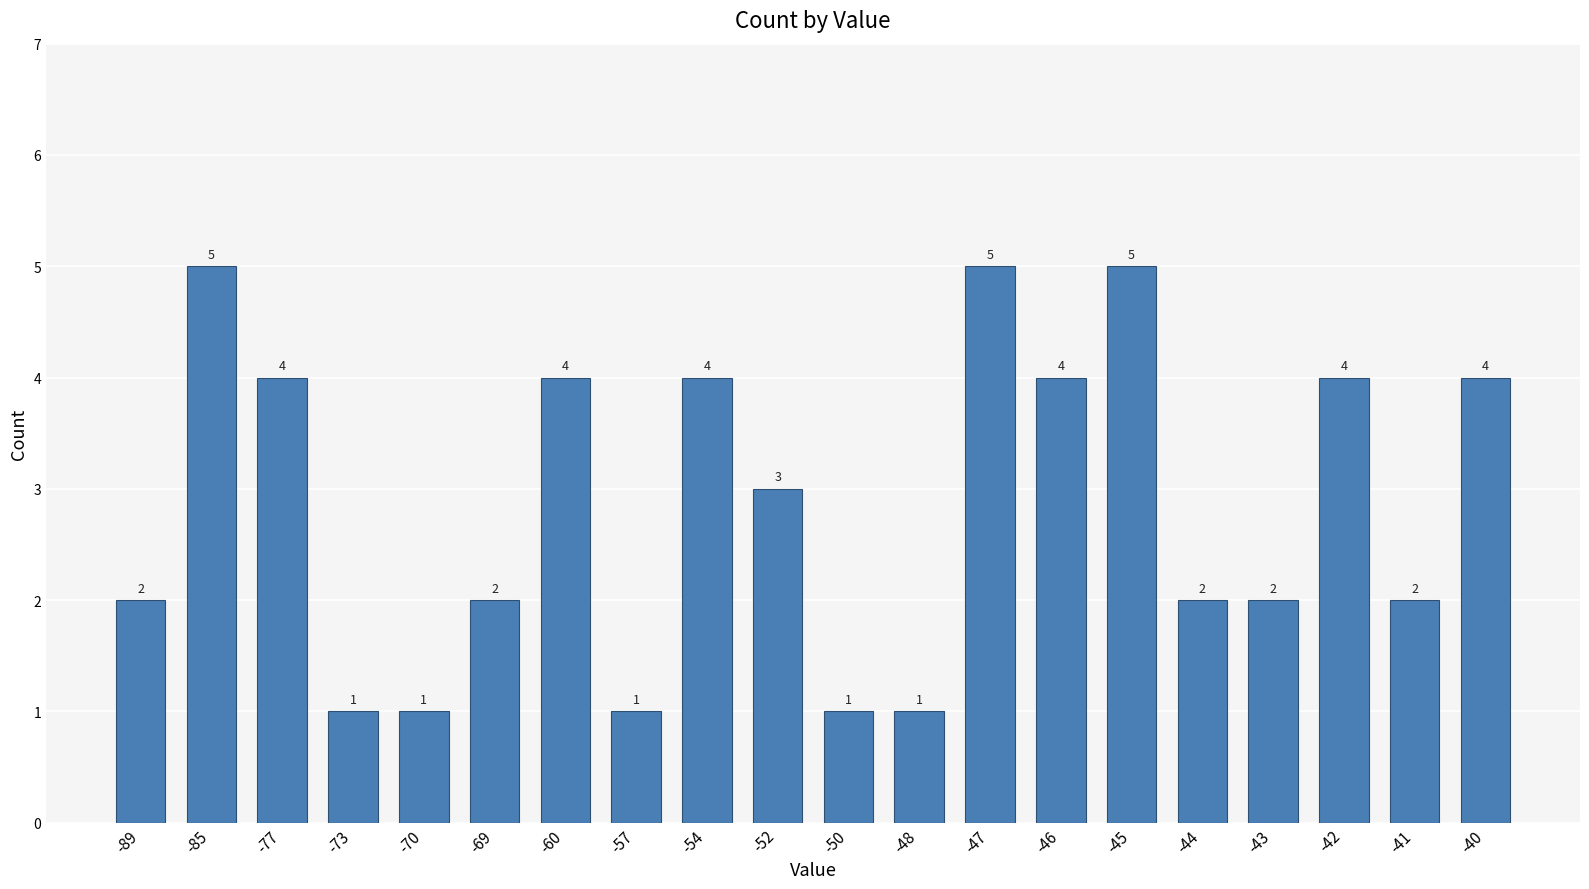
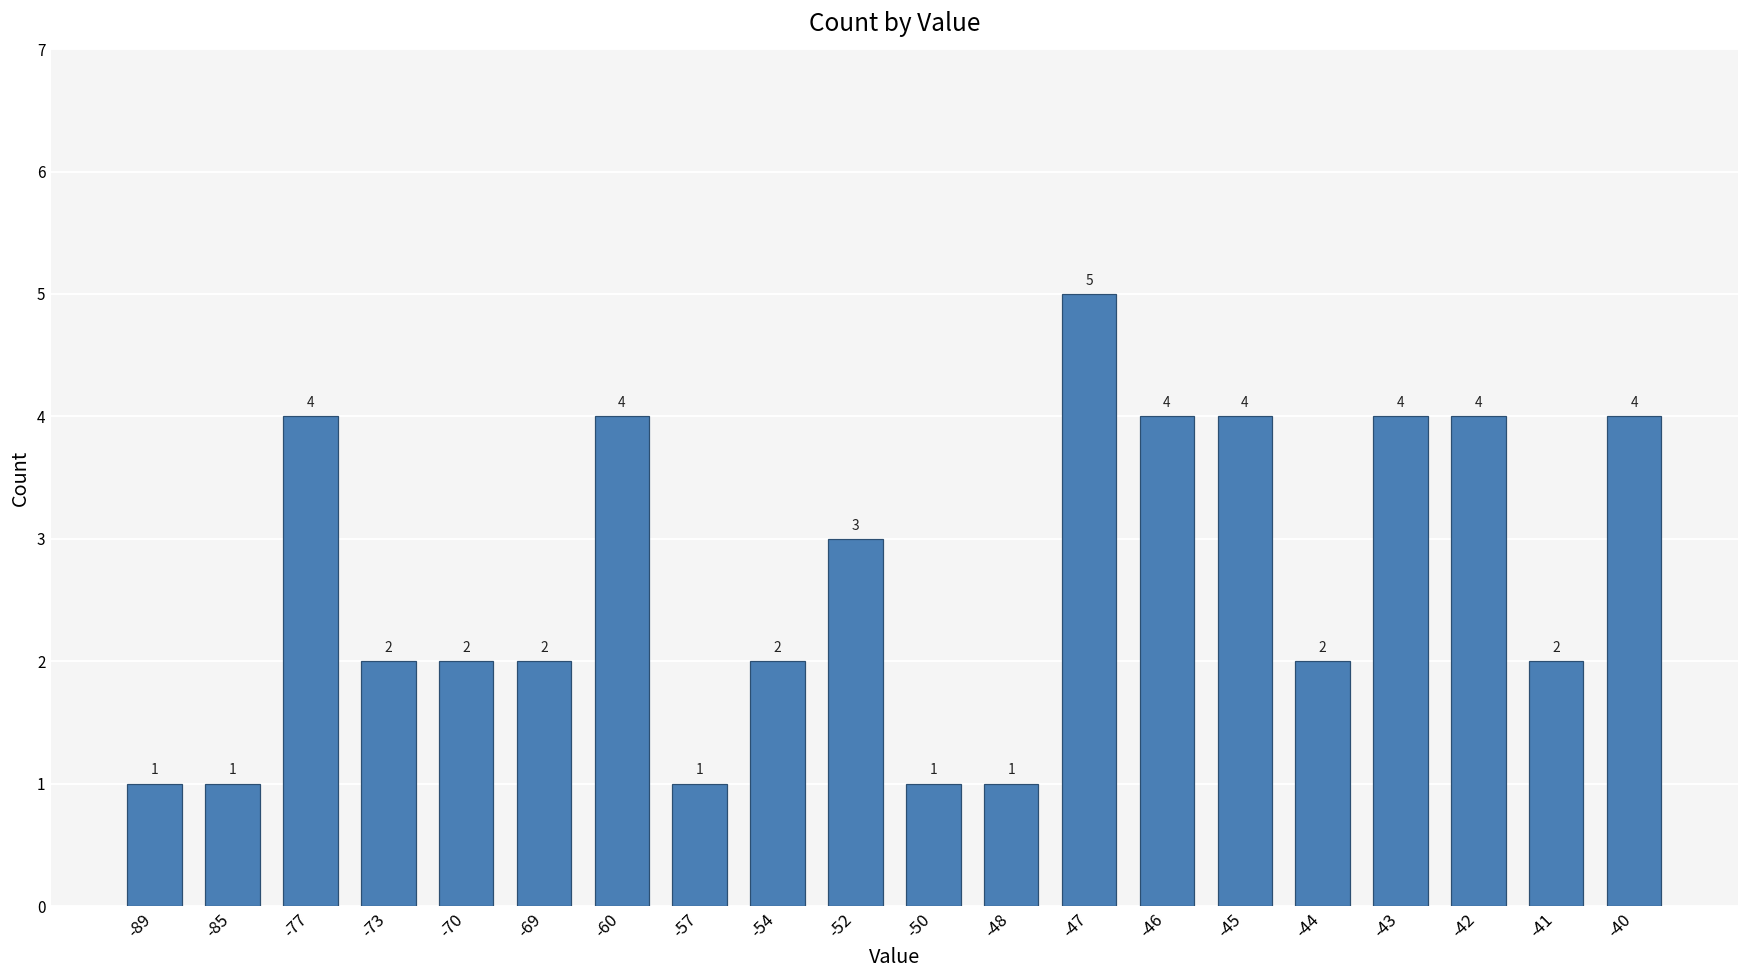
  {
-   "-89": 2,
-   "-85": 5,
+   "-89": 1,
+   "-85": 1,
    "-77": 4,
-   "-73": 1,
-   "-70": 1,
+   "-73": 2,
+   "-70": 2,
    "-69": 2,
    "-60": 4,
    "-57": 1,
-   "-54": 4,
+   "-54": 2,
    "-52": 3,
    "-50": 1,
    "-48": 1,
    "-47": 5,
    "-46": 4,
-   "-45": 5,
+   "-45": 4,
    "-44": 2,
-   "-43": 2,
+   "-43": 4,
    "-42": 4,
    "-41": 2,
    "-40": 4
  }
